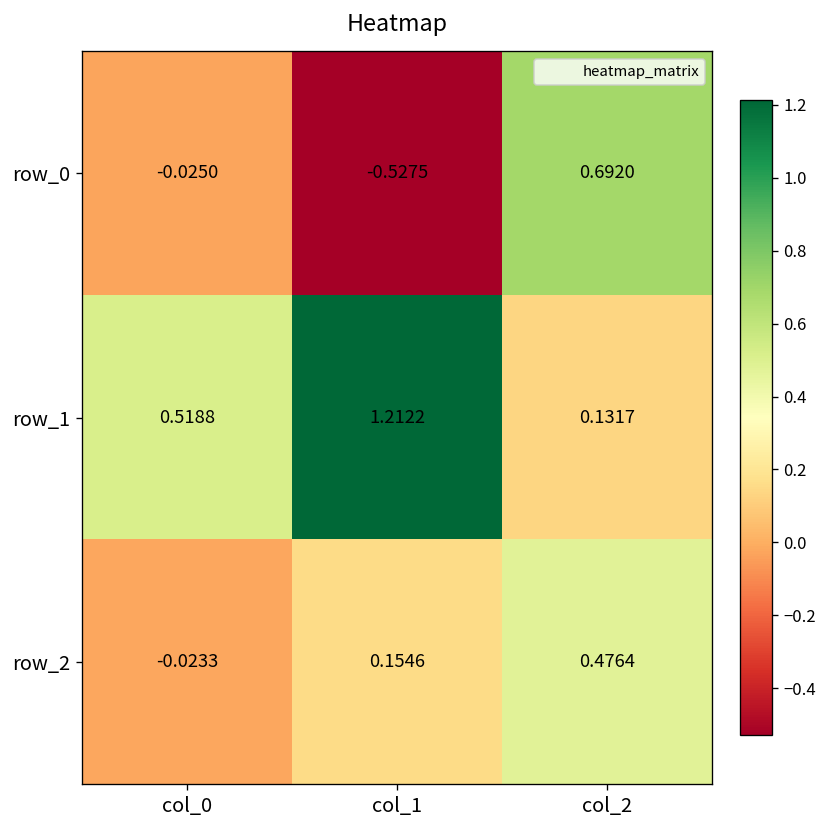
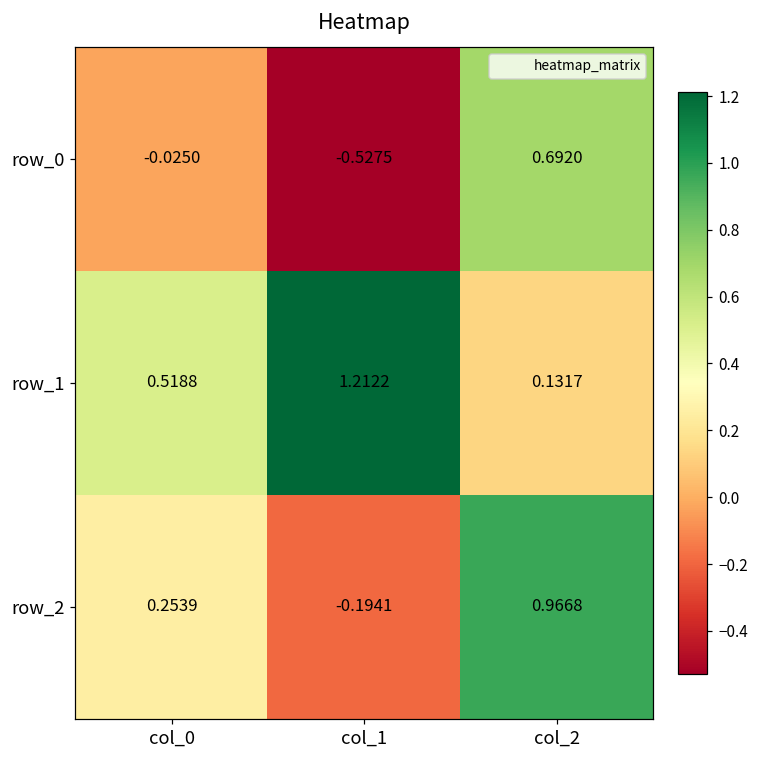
  {
    "row_0": {
      "col_0": -0.0250,
      "col_1": -0.5275,
      "col_2": 0.6920
    },
    "row_1": {
      "col_0": 0.5188,
      "col_1": 1.2122,
      "col_2": 0.1317
    },
    "row_2": {
-     "col_0": -0.0233,
-     "col_1": 0.1546,
-     "col_2": 0.4764
+     "col_0": 0.2539,
+     "col_1": -0.1941,
+     "col_2": 0.9668
    }
  }
